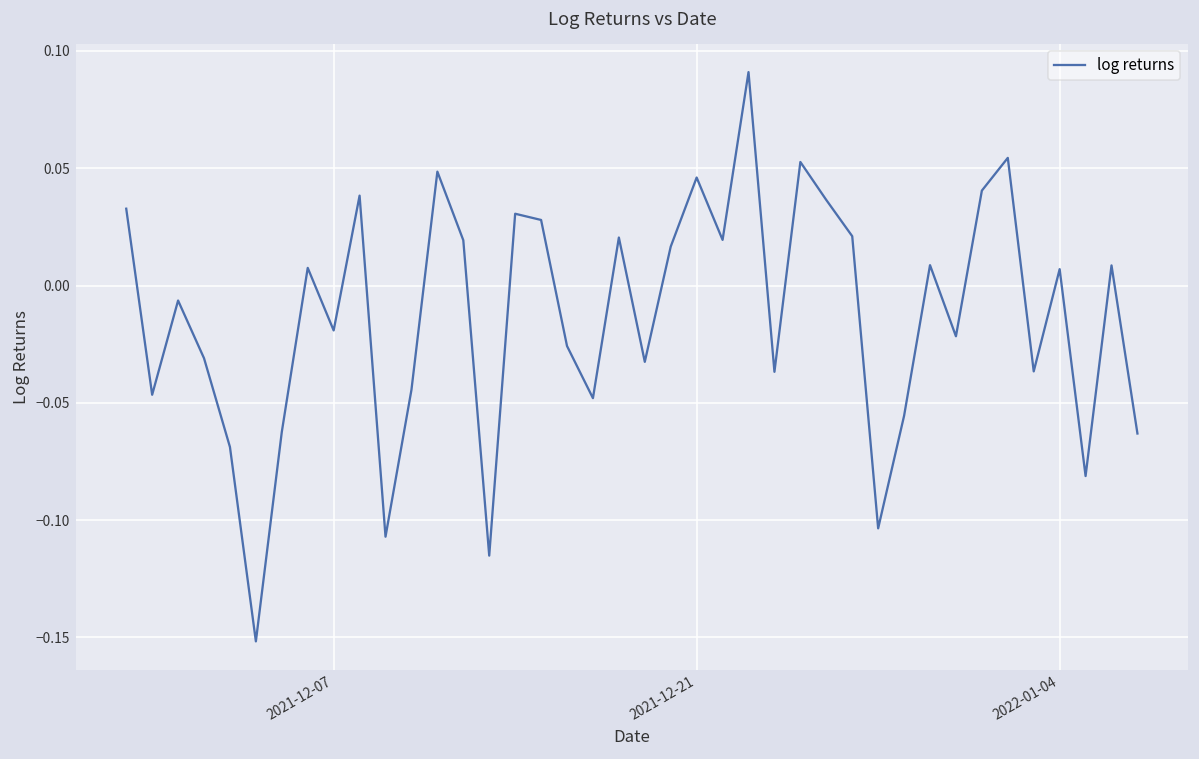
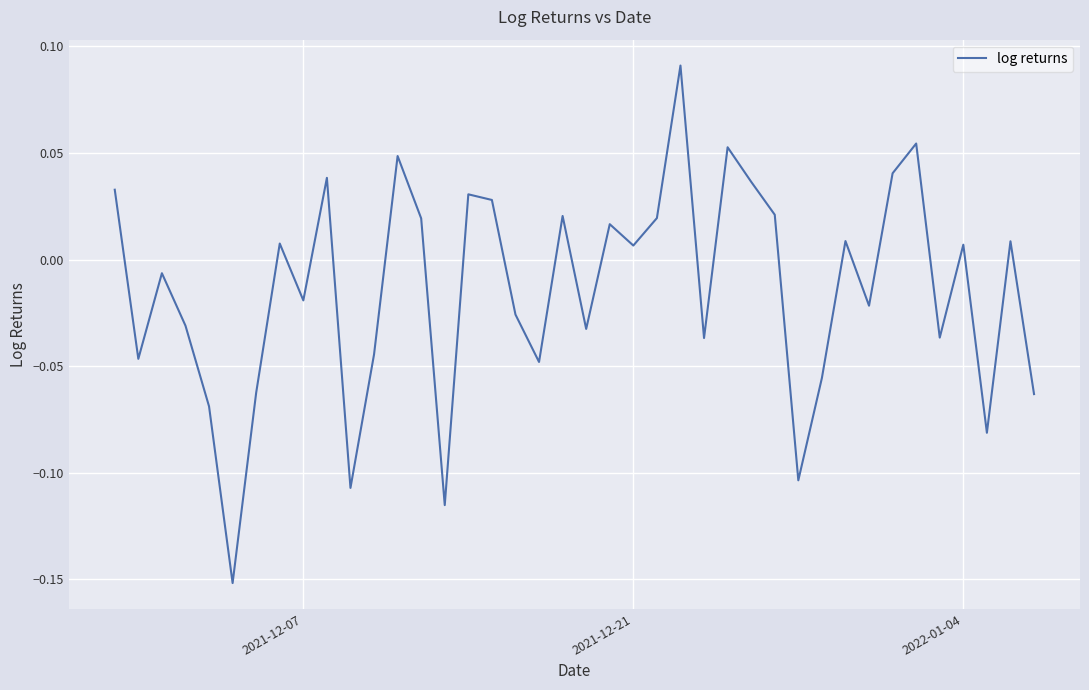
  {
    "2021-12-07": -0.019,
-   "2021-12-21": 0.046,
+   "2021-12-21": 0.007,
    "2022-01-04": 0.007
  }
